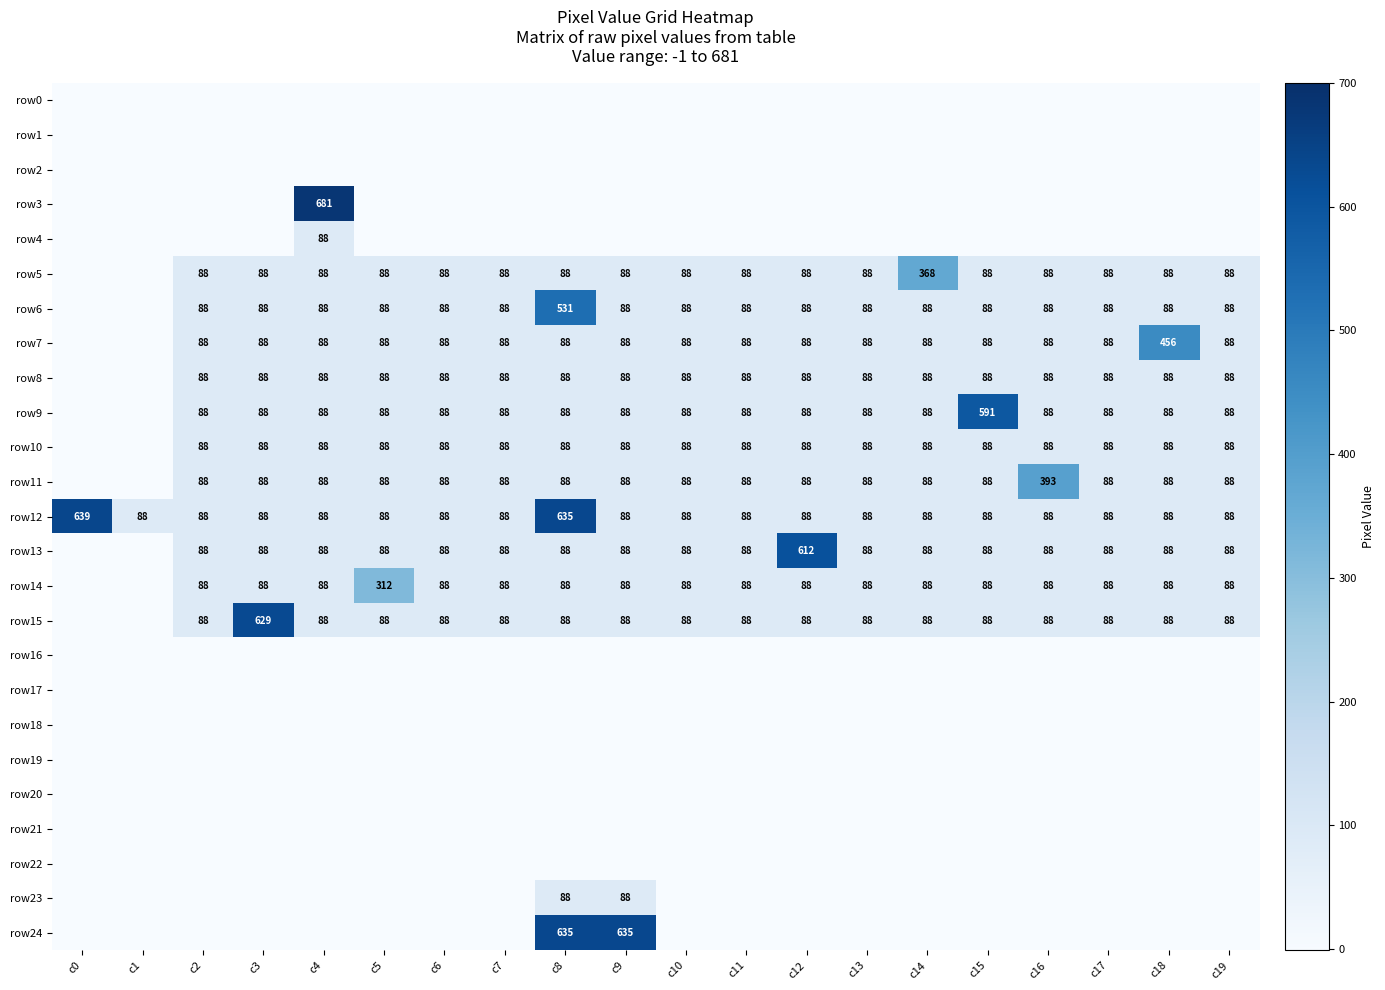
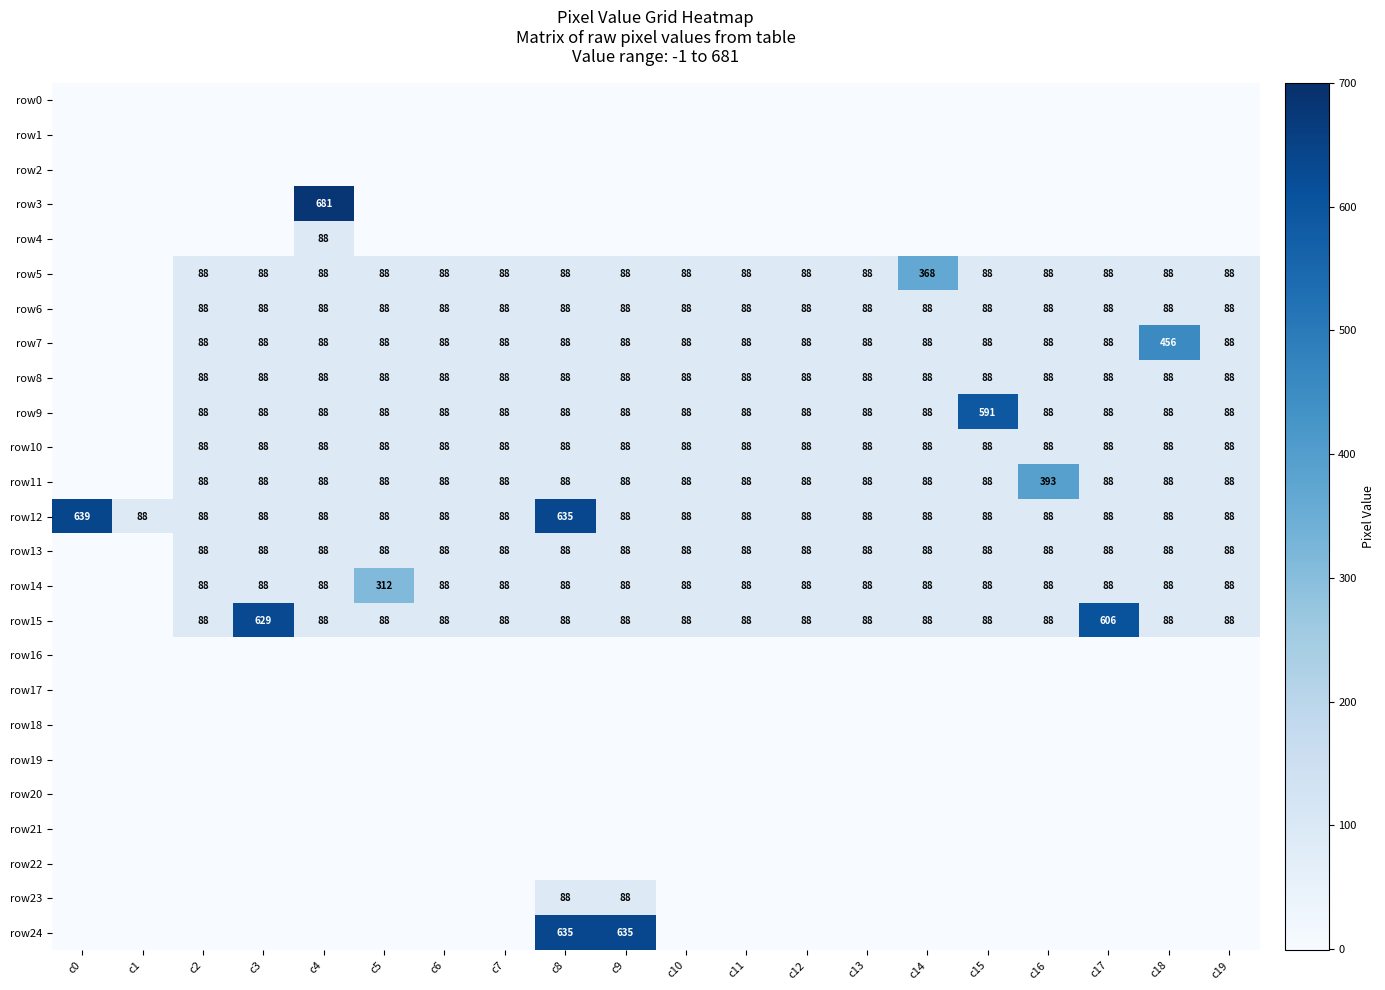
  {
    "row6": {
      "c2": 88,
      "c3": 88,
      "c4": 88,
      "c5": 88,
      "c6": 88,
      "c7": 88,
-     "c8": 531,
+     "c8": 88,
      "c9": 88,
      "c10": 88,
      "c11": 88,
      "c12": 88,
      "c13": 88,
      "c14": 88,
      "c15": 88,
      "c16": 88,
      "c17": 88,
      "c18": 88,
      "c19": 88
    },
    "row13": {
      "c2": 88,
      "c3": 88,
      "c4": 88,
      "c5": 88,
      "c6": 88,
      "c7": 88,
      "c8": 88,
      "c9": 88,
      "c10": 88,
      "c11": 88,
-     "c12": 612,
+     "c12": 88,
      "c13": 88,
      "c14": 88,
      "c15": 88,
      "c16": 88,
      "c17": 88,
      "c18": 88,
      "c19": 88
    },
    "row15": {
      "c2": 88,
      "c3": 629,
      "c4": 88,
      "c5": 88,
      "c6": 88,
      "c7": 88,
      "c8": 88,
      "c9": 88,
      "c10": 88,
      "c11": 88,
      "c12": 88,
      "c13": 88,
      "c14": 88,
      "c15": 88,
      "c16": 88,
-     "c17": 88,
+     "c17": 606,
      "c18": 88,
      "c19": 88
    }
  }
